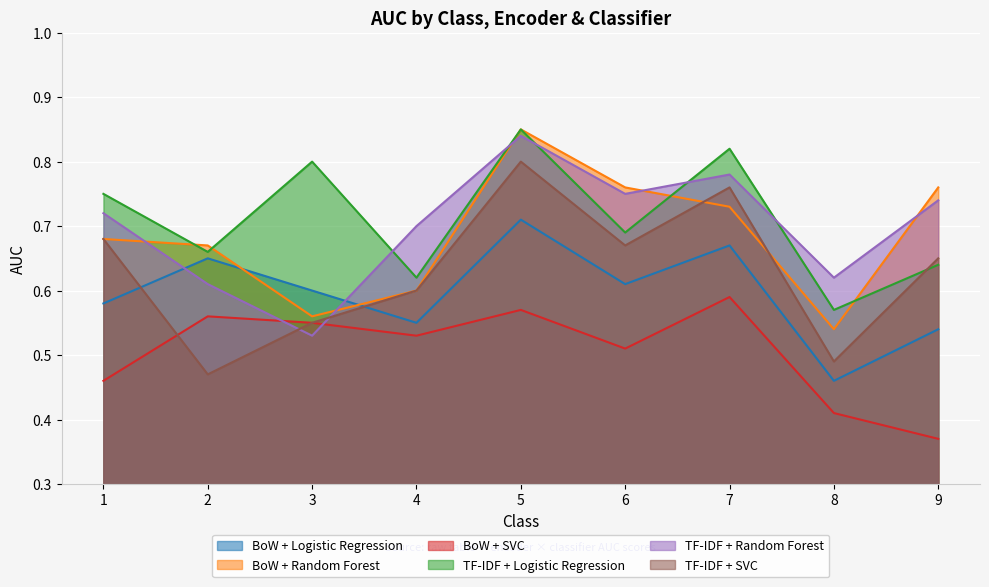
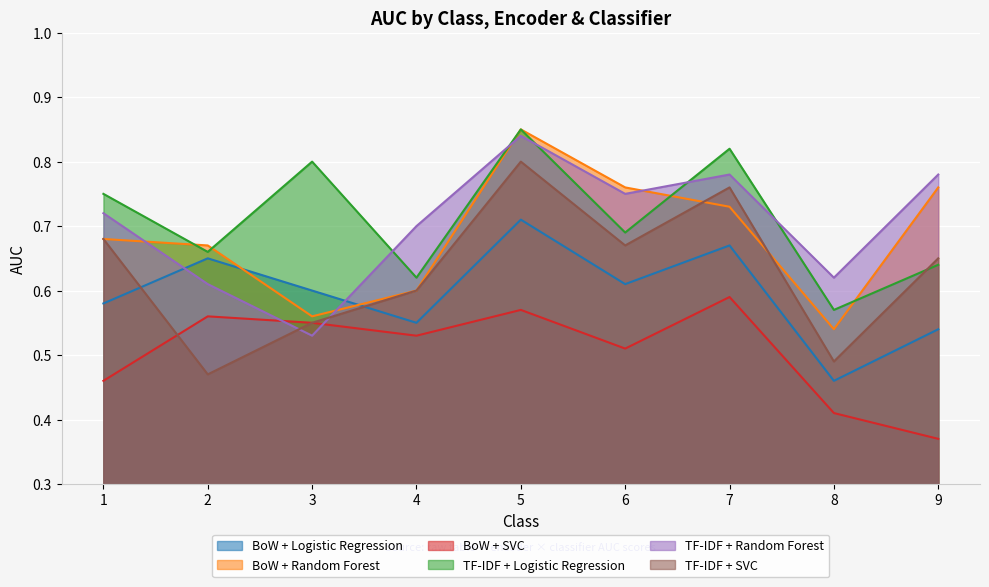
  {
    "BoW + Logistic Regression": {
      "1": 0.58,
      "2": 0.65,
      "3": 0.60,
      "4": 0.55,
      "5": 0.71,
      "6": 0.61,
      "7": 0.67,
      "8": 0.46,
      "9": 0.54
    },
    "BoW + Random Forest": {
      "2": 0.67,
      "3": 0.56,
      "6": 0.76,
      "7": 0.73,
      "8": 0.54,
      "9": 0.76
    },
    "BoW + SVC": {
      "1": 0.46,
      "2": 0.56,
      "4": 0.53,
      "5": 0.57,
      "6": 0.51,
      "7": 0.59,
      "8": 0.41,
      "9": 0.37
    },
    "TF-IDF + Logistic Regression": {
      "1": 0.75,
      "2": 0.66,
      "3": 0.80,
      "4": 0.62,
      "6": 0.69,
      "7": 0.82,
      "8": 0.57,
      "9": 0.64
    },
    "TF-IDF + Random Forest": {
      "1": 0.72,
      "2": 0.61,
      "3": 0.53,
      "4": 0.70,
      "5": 0.84,
      "6": 0.75,
      "7": 0.78,
      "8": 0.62,
-     "9": 0.74
+     "9": 0.78
    },
    "TF-IDF + SVC": {
      "2": 0.47,
      "5": 0.80,
      "6": 0.67,
      "7": 0.76,
      "8": 0.49,
      "9": 0.65
    }
  }
